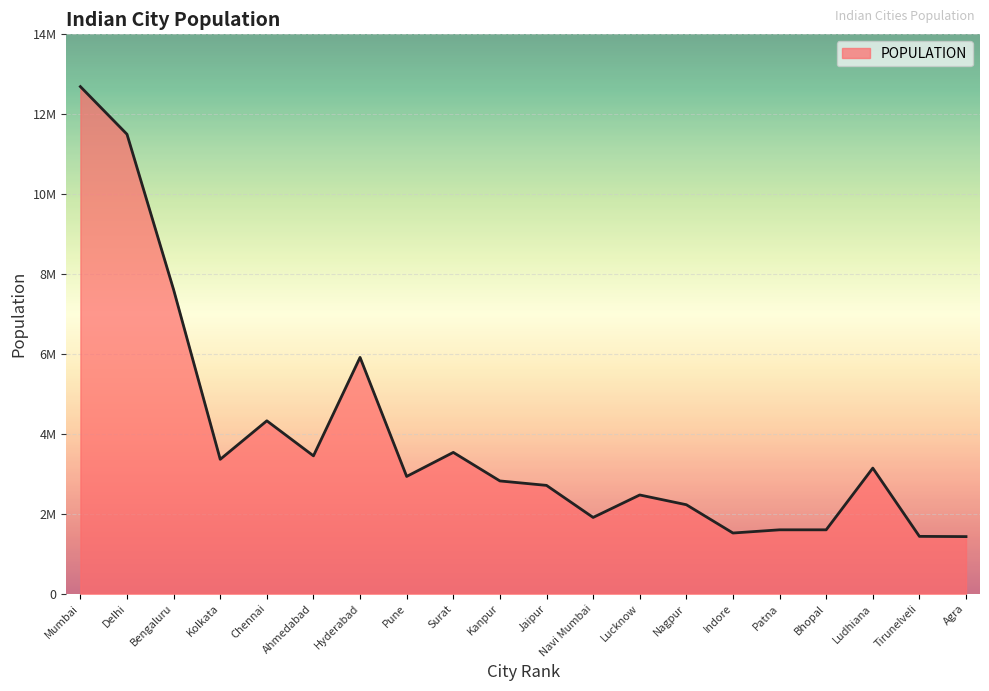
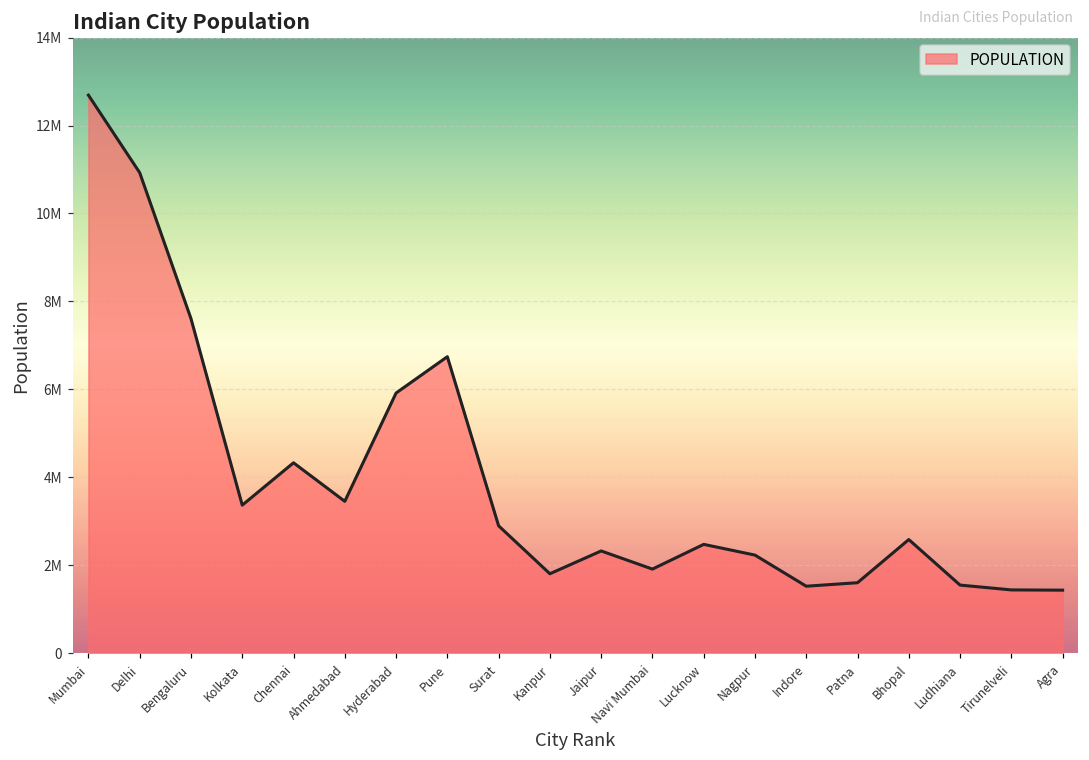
  {
    "Mumbai": 12700000,
-   "Delhi": 11500000,
+   "Delhi": 10900000,
    "Bengaluru": 7600000,
    "Kolkata": 3400000,
    "Chennai": 4300000,
    "Ahmedabad": 3500000,
    "Hyderabad": 5900000,
-   "Pune": 2900000,
-   "Surat": 3500000,
-   "Kanpur": 2800000,
-   "Jaipur": 2700000,
+   "Pune": 6700000,
+   "Surat": 2900000,
+   "Kanpur": 1800000,
+   "Jaipur": 2300000,
    "Navi Mumbai": 1900000,
    "Lucknow": 2500000,
    "Nagpur": 2200000,
    "Indore": 1500000,
    "Patna": 1600000,
-   "Bhopal": 1600000,
-   "Ludhiana": 3100000,
+   "Bhopal": 2600000,
+   "Ludhiana": 1500000,
    "Tirunelveli": 1400000,
    "Agra": 1400000
  }
